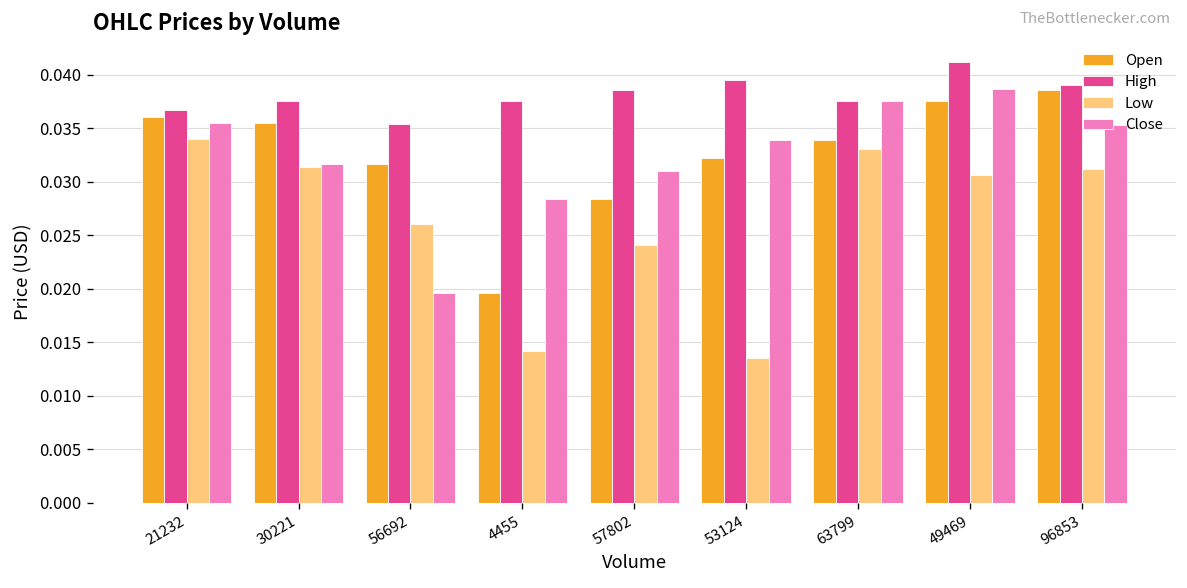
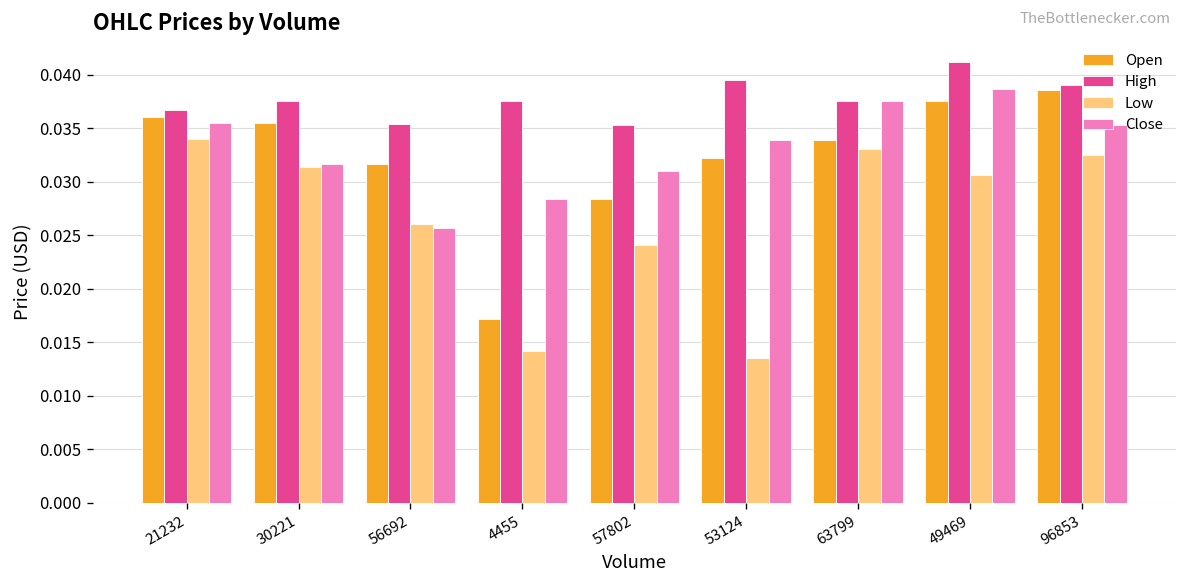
  {
    "Open": {
      "21232": 0.036,
      "30221": 0.036,
      "56692": 0.032,
-     "4455": 0.020,
+     "4455": 0.017,
      "57802": 0.028,
      "53124": 0.032,
      "63799": 0.034,
      "49469": 0.038,
      "96853": 0.039
    },
    "High": {
      "21232": 0.037,
      "30221": 0.038,
      "56692": 0.035,
      "4455": 0.038,
-     "57802": 0.039,
+     "57802": 0.035,
      "53124": 0.040,
      "63799": 0.038,
      "49469": 0.041,
      "96853": 0.039
    },
    "Low": {
      "21232": 0.034,
      "30221": 0.031,
      "56692": 0.026,
      "4455": 0.014,
      "57802": 0.024,
      "53124": 0.014,
      "63799": 0.033,
      "49469": 0.031,
-     "96853": 0.031
+     "96853": 0.033
    },
    "Close": {
      "21232": 0.036,
      "30221": 0.032,
-     "56692": 0.020,
+     "56692": 0.026,
      "4455": 0.028,
      "57802": 0.031,
      "53124": 0.034,
      "63799": 0.038,
      "49469": 0.039,
      "96853": 0.035
    }
  }
